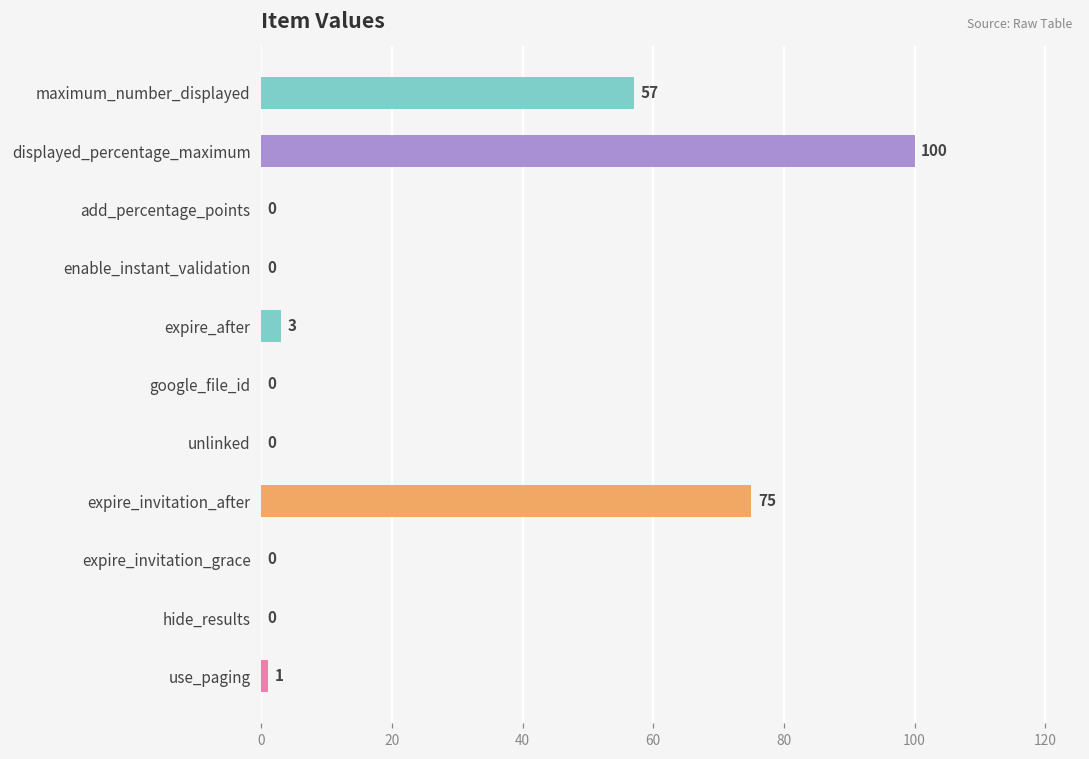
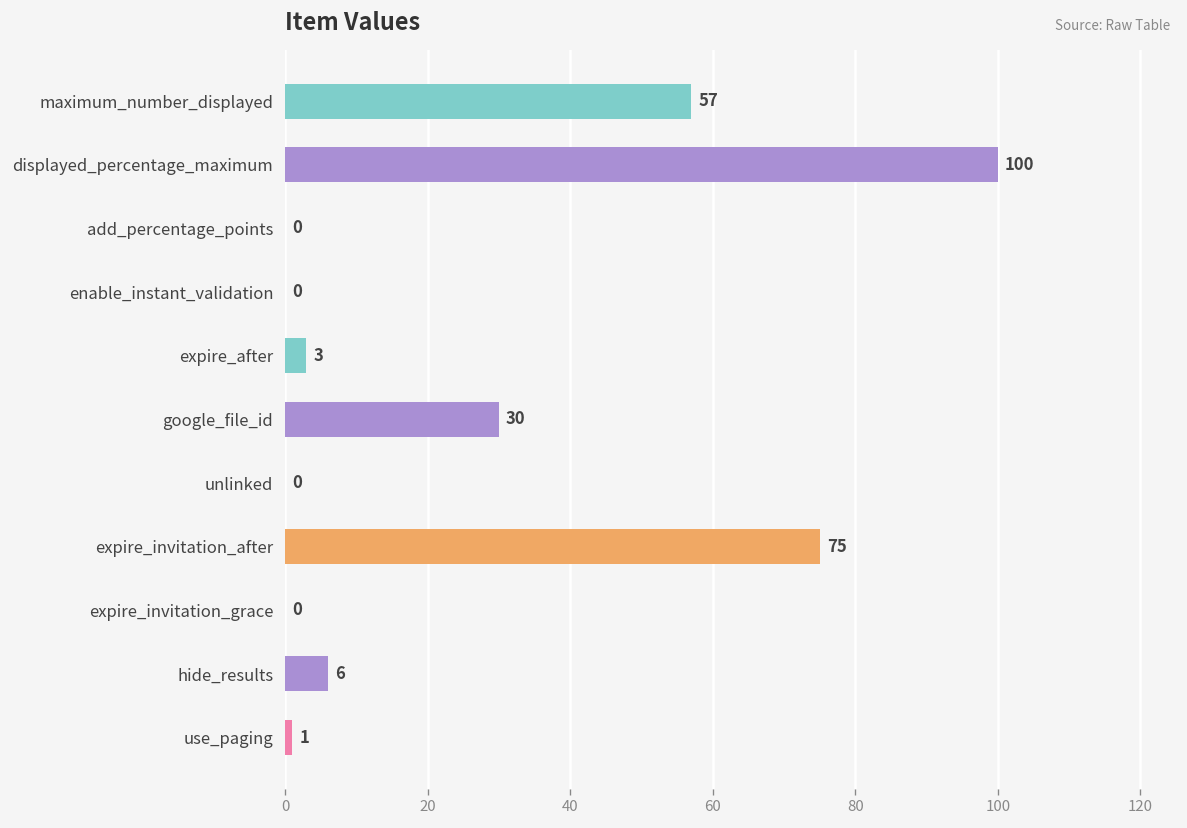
  {
    "maximum_number_displayed": 57,
    "displayed_percentage_maximum": 100,
    "add_percentage_points": 0,
    "enable_instant_validation": 0,
    "expire_after": 3,
-   "google_file_id": 0,
+   "google_file_id": 30,
    "unlinked": 0,
    "expire_invitation_after": 75,
    "expire_invitation_grace": 0,
-   "hide_results": 0,
+   "hide_results": 6,
    "use_paging": 1
  }
